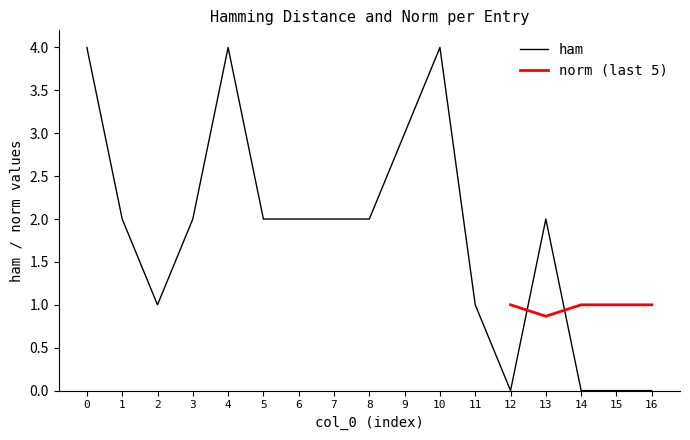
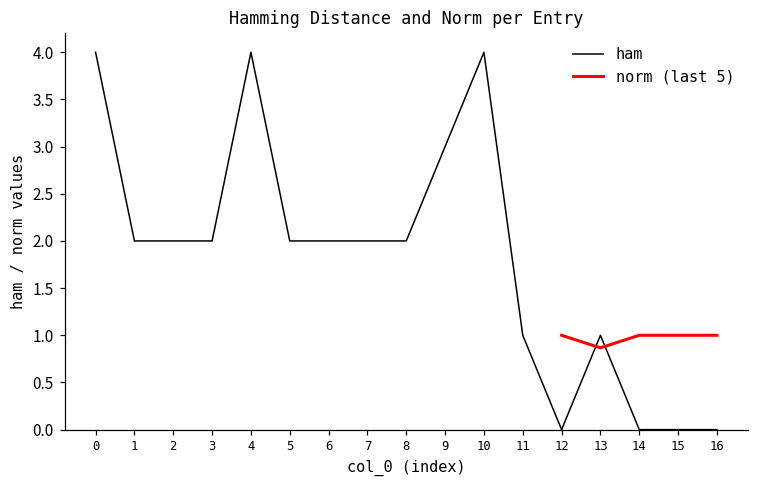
  {
    "ham": {
      "0": 4,
      "1": 2,
-     "2": 1,
+     "2": 2,
      "3": 2,
      "4": 4,
      "5": 2,
      "6": 2,
      "7": 2,
      "8": 2,
      "9": 3,
      "10": 4,
      "11": 1,
      "12": 0,
-     "13": 2,
+     "13": 1,
      "14": 0,
      "15": 0,
      "16": 0
    },
    "norm (last 5)": {
      "12": 1,
      "13": 0.9,
      "14": 1,
      "15": 1,
      "16": 1
    }
  }
